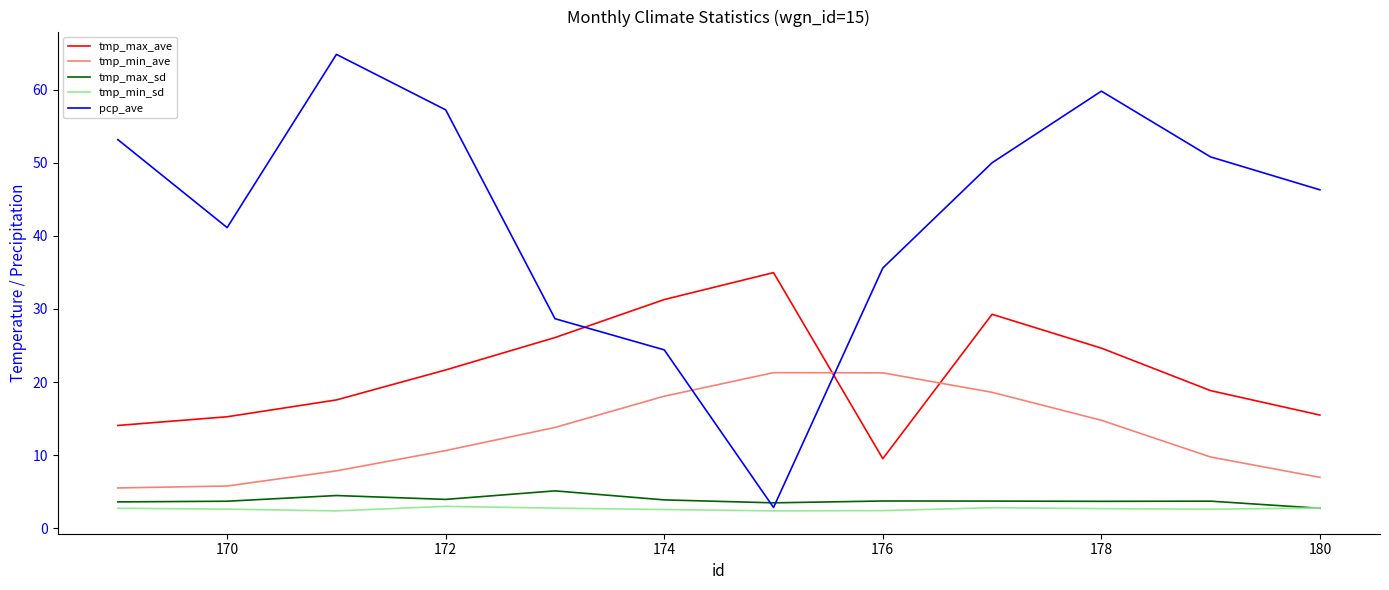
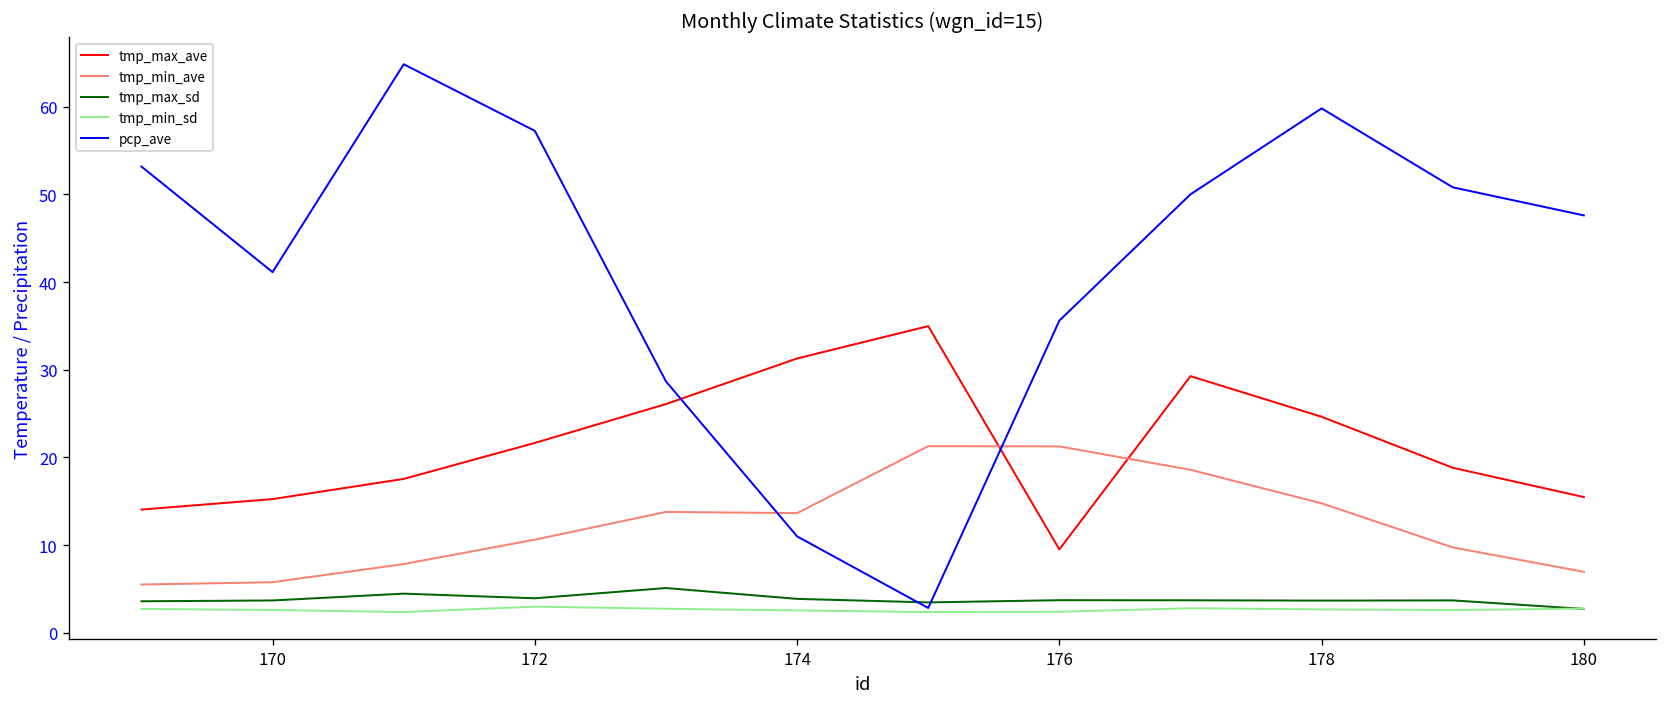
  {
    "tmp_max_ave": {
      "170": 15,
      "172": 22,
      "174": 31,
      "176": 10,
      "178": 25,
      "180": 15
    },
    "tmp_min_ave": {
      "170": 6,
      "172": 11,
-     "174": 18,
+     "174": 14,
      "176": 21,
      "178": 15,
      "180": 7
    },
    "tmp_max_sd": {
      "170": 4,
      "172": 4,
      "174": 4,
      "176": 4,
      "178": 4
    },
    "tmp_min_sd": {
      "170": 3,
      "172": 3,
      "174": 3,
      "176": 2,
      "178": 3
    },
    "pcp_ave": {
      "170": 41,
      "172": 57,
-     "174": 24,
+     "174": 11,
      "176": 36,
      "178": 60,
-     "180": 46
+     "180": 48
    }
  }
